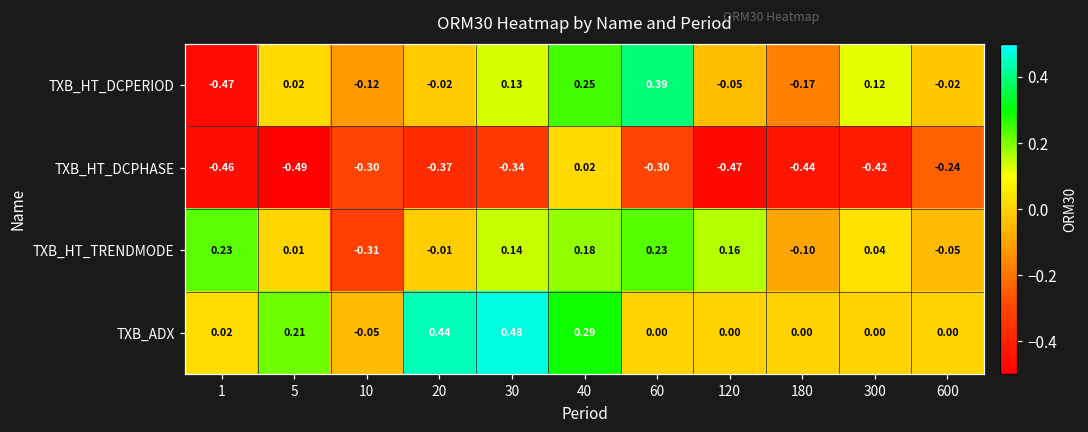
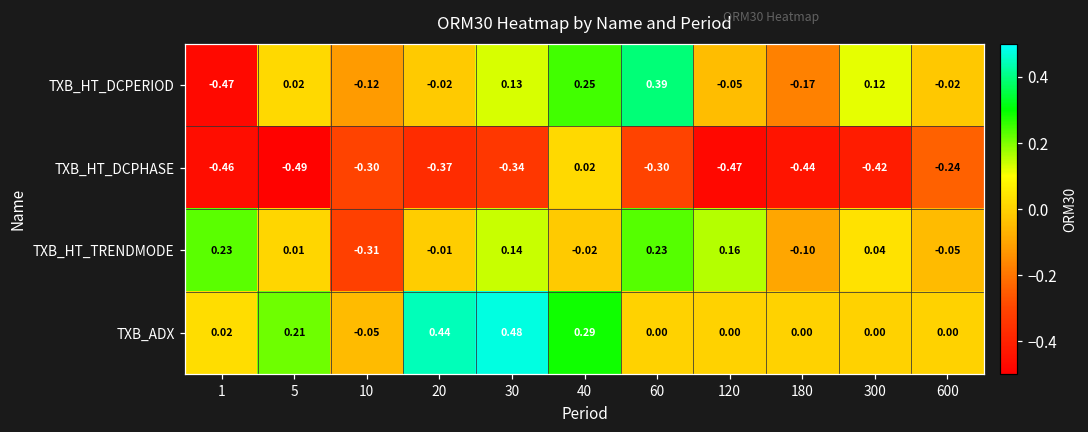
  {
    "TXB_HT_DCPERIOD": {
      "1": -0.47,
      "5": 0.02,
      "10": -0.12,
      "20": -0.02,
      "30": 0.13,
      "40": 0.25,
      "60": 0.39,
      "120": -0.05,
      "180": -0.17,
      "300": 0.12,
      "600": -0.02
    },
    "TXB_HT_DCPHASE": {
      "1": -0.46,
      "5": -0.49,
      "10": -0.30,
      "20": -0.37,
      "30": -0.34,
      "40": 0.02,
      "60": -0.30,
      "120": -0.47,
      "180": -0.44,
      "300": -0.42,
      "600": -0.24
    },
    "TXB_HT_TRENDMODE": {
      "1": 0.23,
      "5": 0.01,
      "10": -0.31,
      "20": -0.01,
      "30": 0.14,
-     "40": 0.18,
+     "40": -0.02,
      "60": 0.23,
      "120": 0.16,
      "180": -0.10,
      "300": 0.04,
      "600": -0.05
    },
    "TXB_ADX": {
      "1": 0.02,
      "5": 0.21,
      "10": -0.05,
      "20": 0.44,
      "30": 0.48,
      "40": 0.29,
      "60": 0.00,
      "120": 0.00,
      "180": 0.00,
      "300": 0.00,
      "600": 0.00
    }
  }
